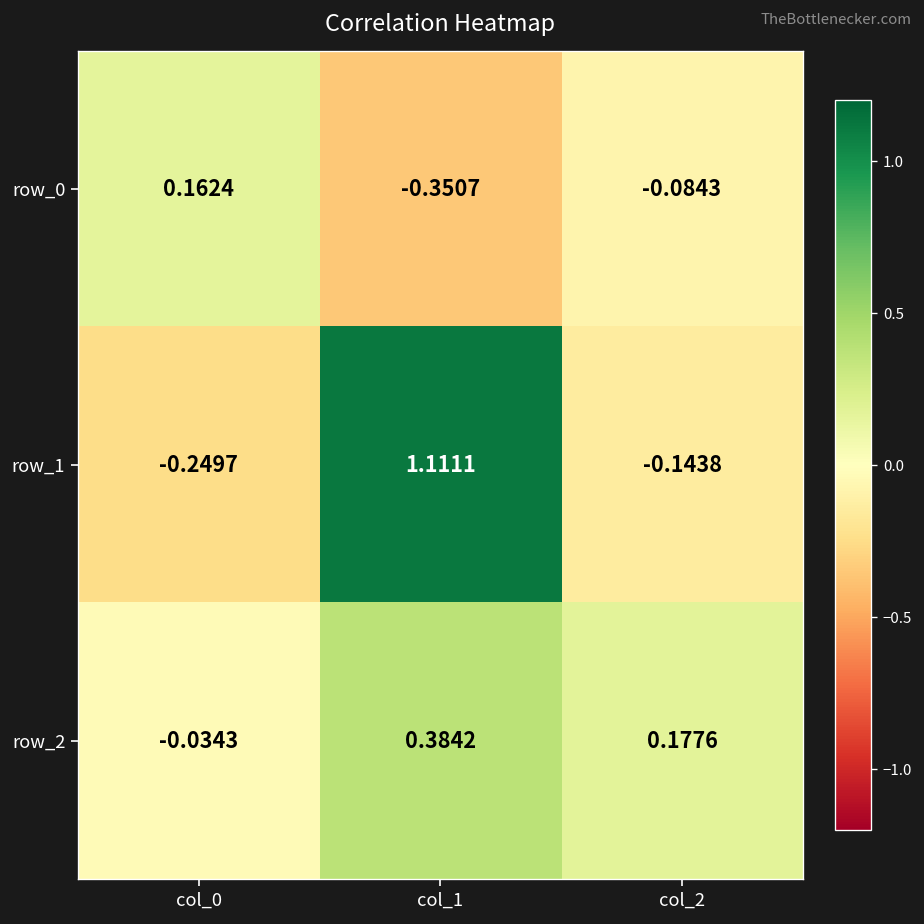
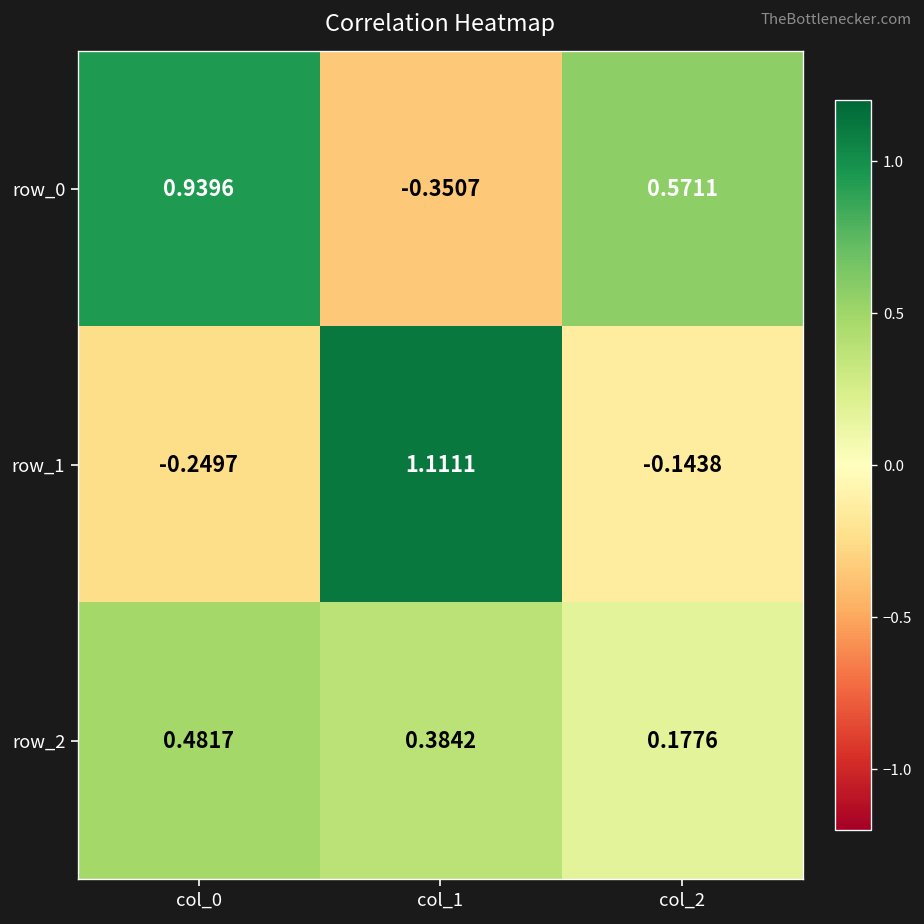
  {
    "row_0": {
-     "col_0": 0.1624,
+     "col_0": 0.9396,
      "col_1": -0.3507,
-     "col_2": -0.0843
+     "col_2": 0.5711
    },
    "row_1": {
      "col_0": -0.2497,
      "col_1": 1.1111,
      "col_2": -0.1438
    },
    "row_2": {
-     "col_0": -0.0343,
+     "col_0": 0.4817,
      "col_1": 0.3842,
      "col_2": 0.1776
    }
  }
